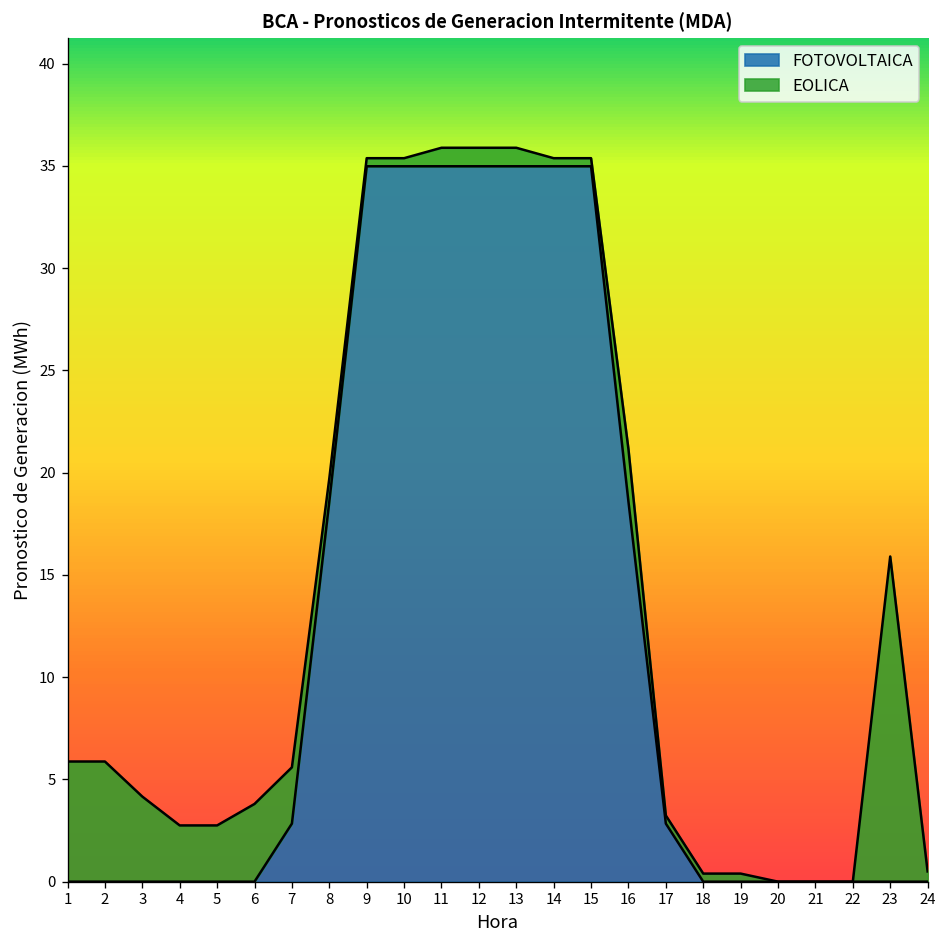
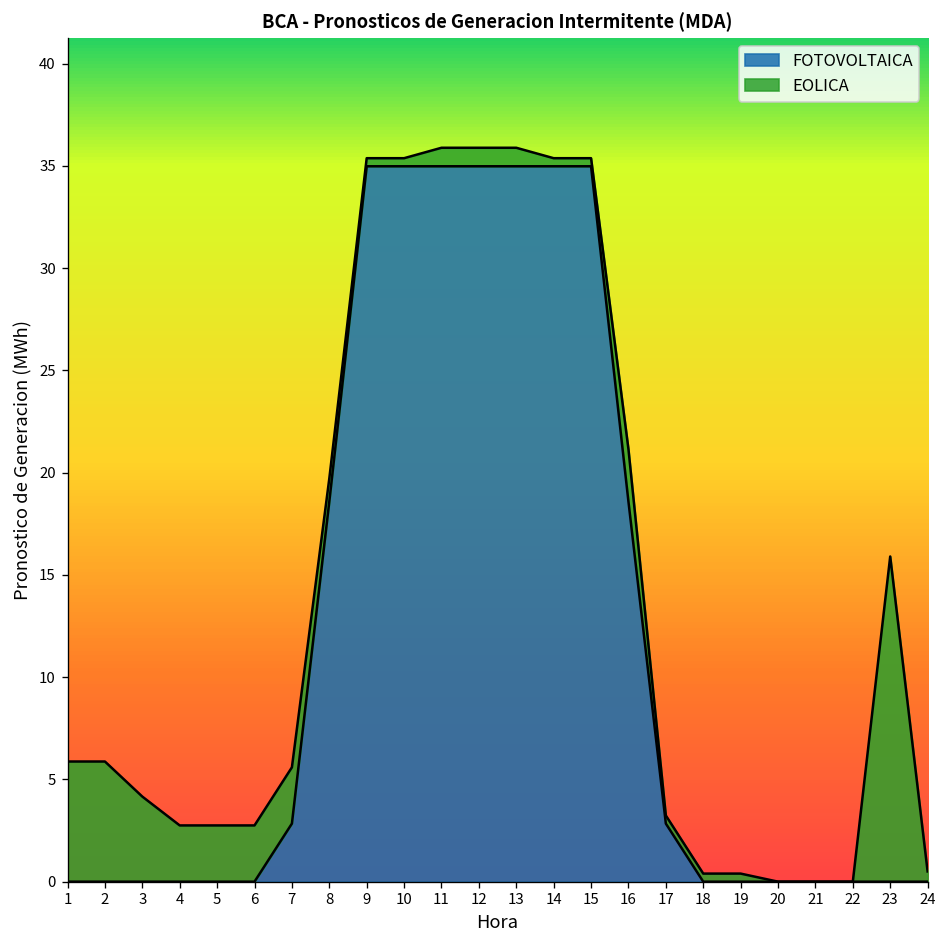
  {
    "FOTOVOLTAICA": {
      "1": 0.0,
      "2": 0.0,
      "3": 0.0,
      "4": 0.0,
      "5": 0.0,
      "6": 0.0,
      "7": 2.8,
      "8": 18.6,
      "9": 35.0,
      "10": 35.0,
      "11": 35.0,
      "12": 35.0,
      "13": 35.0,
      "14": 35.0,
      "15": 35.0,
      "16": 18.6,
      "17": 2.8,
      "18": 0.0,
      "19": 0.0,
      "23": 0.0,
      "24": 0.0
    },
    "EOLICA": {
      "1": 5.9,
      "2": 5.9,
      "3": 4.2,
      "4": 2.8,
      "5": 2.8,
-     "6": 3.8,
+     "6": 2.8,
      "7": 2.8,
      "8": 1.1,
      "9": 0.4,
      "10": 0.4,
      "11": 0.9,
      "12": 0.9,
      "13": 0.9,
      "14": 0.4,
      "15": 0.4,
      "16": 2.6,
      "17": 0.4,
      "18": 0.4,
      "19": 0.4,
      "23": 15.9,
      "24": 0.5
    }
  }
